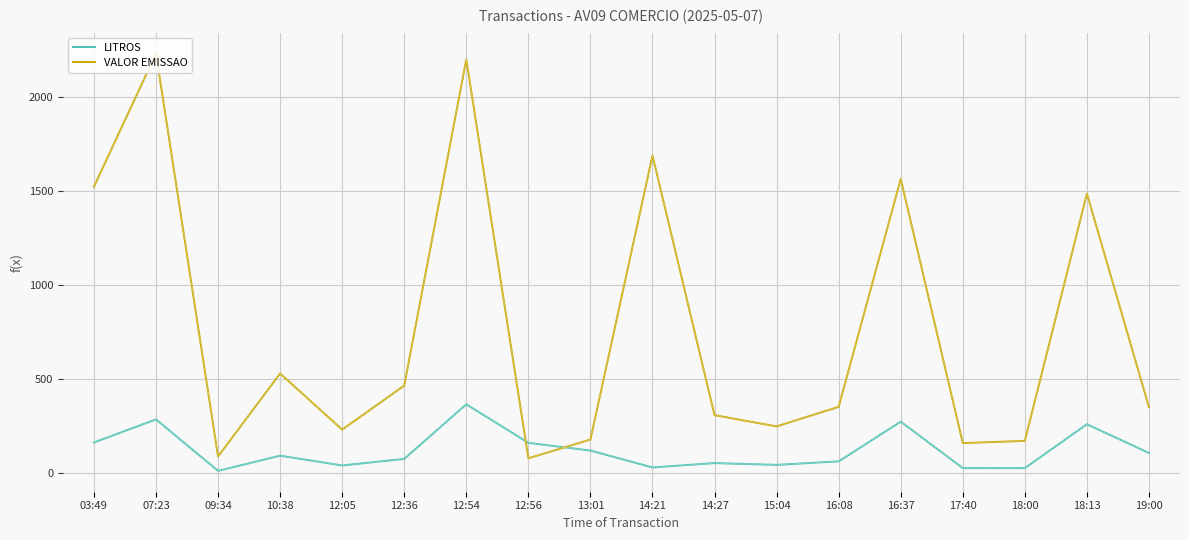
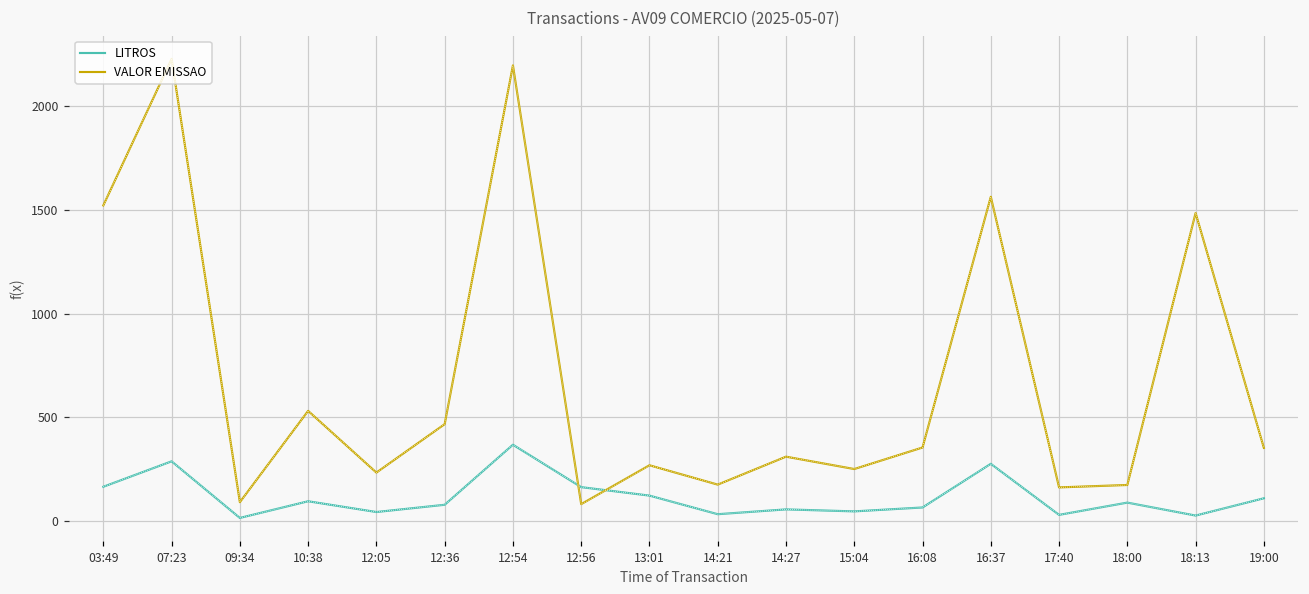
  {
    "LITROS": {
      "03:49": 160,
      "07:23": 290,
      "09:34": 10,
      "10:38": 90,
      "12:05": 40,
      "12:36": 80,
      "12:54": 370,
      "12:56": 160,
      "13:01": 120,
      "14:21": 30,
      "14:27": 50,
      "15:04": 50,
      "16:08": 60,
      "16:37": 270,
      "17:40": 30,
-     "18:00": 30,
-     "18:13": 260,
+     "18:00": 90,
+     "18:13": 30,
      "19:00": 110
    },
    "VALOR EMISSAO": {
      "03:49": 1520,
      "09:34": 90,
      "10:38": 530,
      "12:05": 230,
      "12:36": 470,
      "12:54": 2200,
      "12:56": 80,
-     "13:01": 180,
-     "14:21": 1690,
+     "13:01": 270,
+     "14:21": 170,
      "14:27": 310,
      "15:04": 250,
      "16:08": 350,
      "16:37": 1560,
      "17:40": 160,
      "18:00": 170,
      "18:13": 1490,
      "19:00": 350
    }
  }
